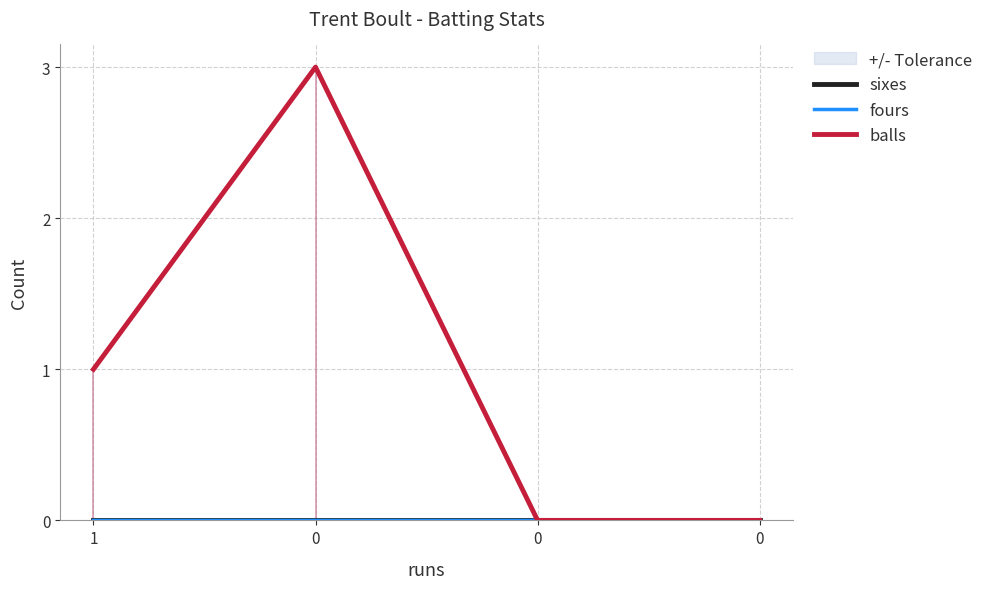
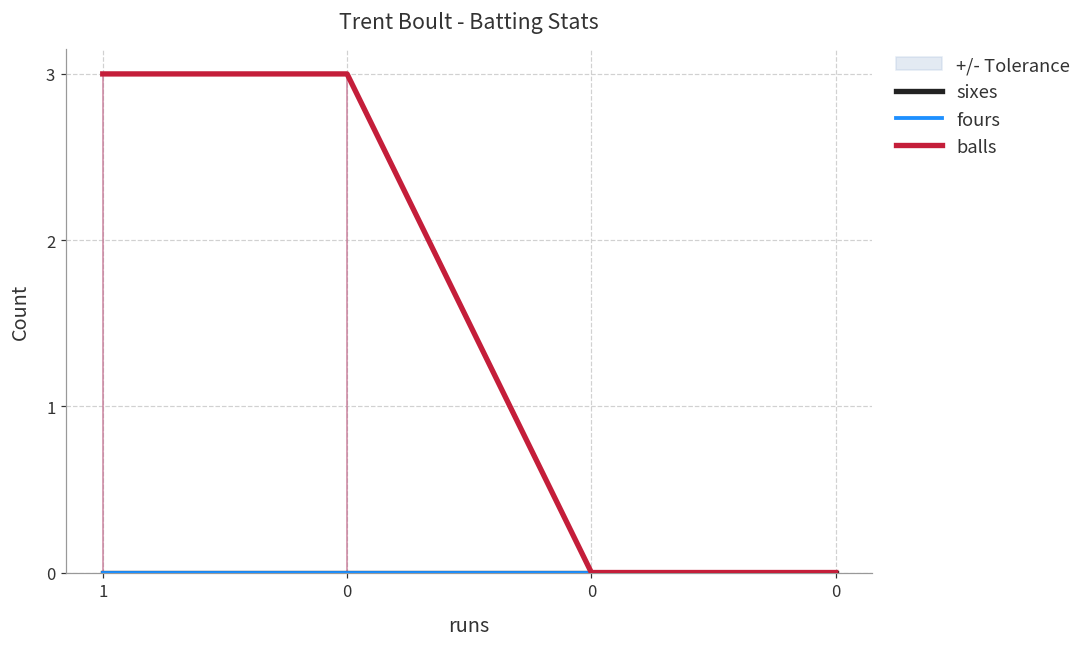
  {
    "+/- Tolerance": {
      "1": 0
    },
    "balls": {
-     "1": 1
+     "1": 3
    }
  }
